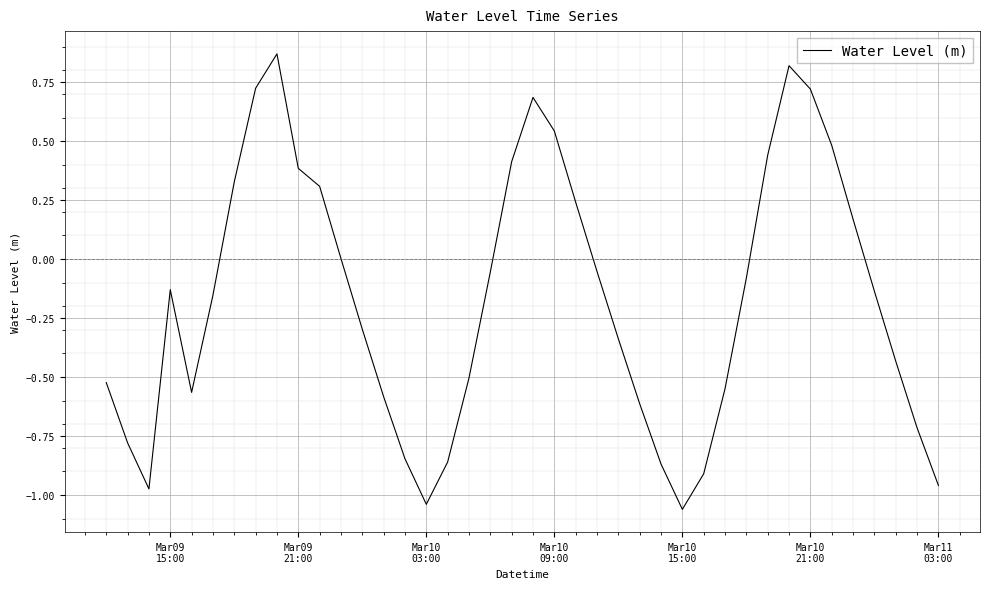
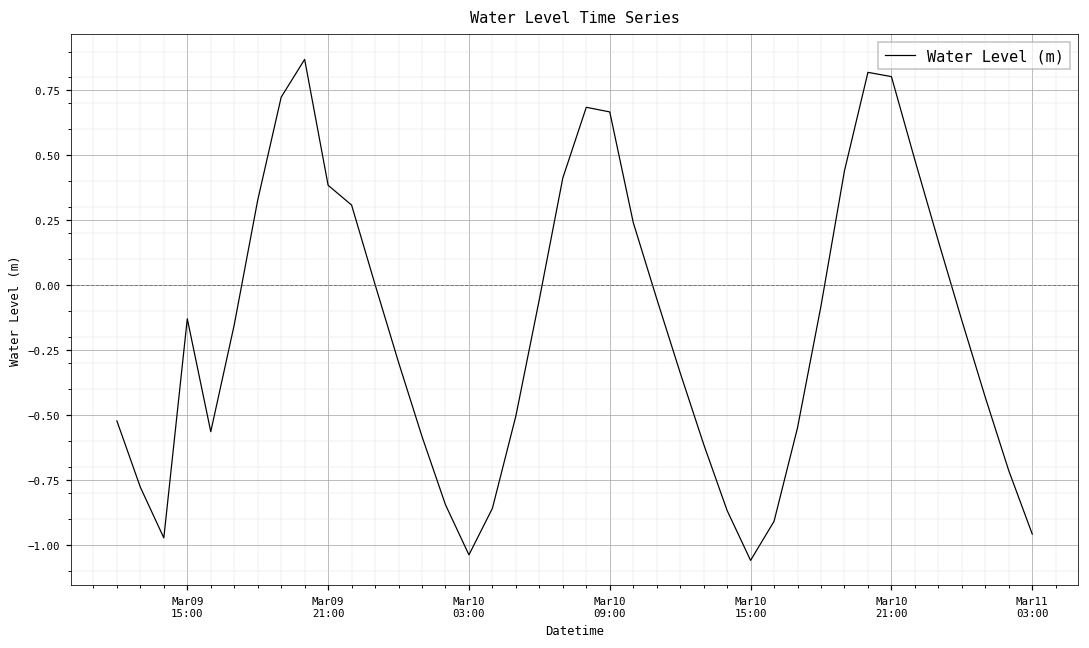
  {
    "Mar09 15:00": -0.13,
    "Mar09 21:00": 0.38,
    "Mar10 03:00": -1.04,
-   "Mar10 09:00": 0.54,
+   "Mar10 09:00": 0.67,
    "Mar10 15:00": -1.06,
-   "Mar10 21:00": 0.72,
+   "Mar10 21:00": 0.80,
    "Mar11 03:00": -0.96
  }
